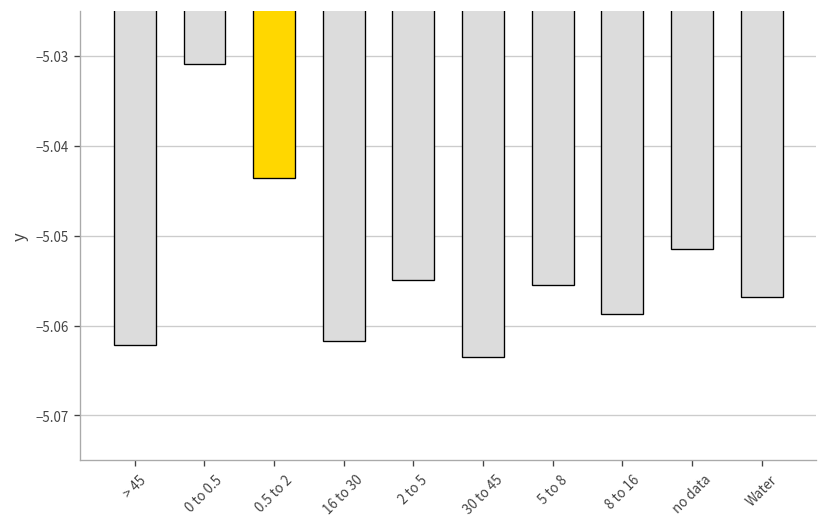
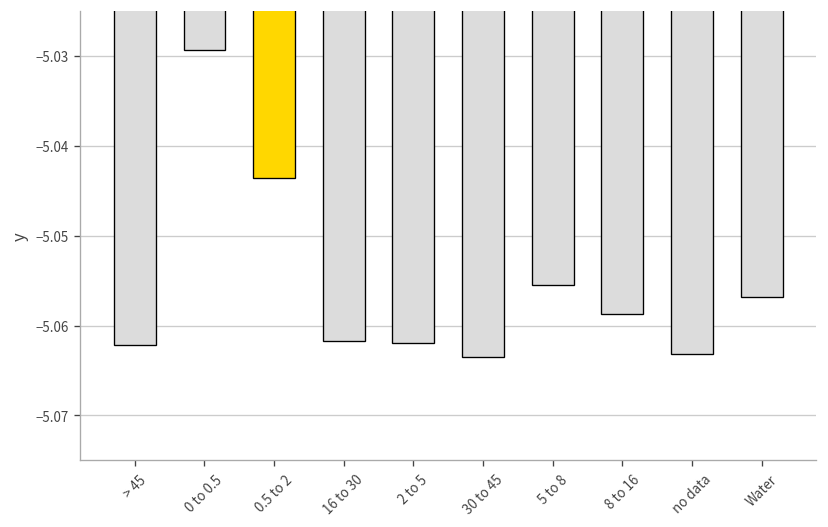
  {
    "> 45": -5.062,
-   "0 to 0.5": -5.031,
+   "0 to 0.5": -5.029,
    "0.5 to 2": -5.044,
    "16 to 30": -5.062,
-   "2 to 5": -5.055,
+   "2 to 5": -5.062,
    "30 to 45": -5.064,
    "5 to 8": -5.055,
    "8 to 16": -5.059,
-   "no data": -5.051,
+   "no data": -5.063,
    "Water": -5.057
  }
